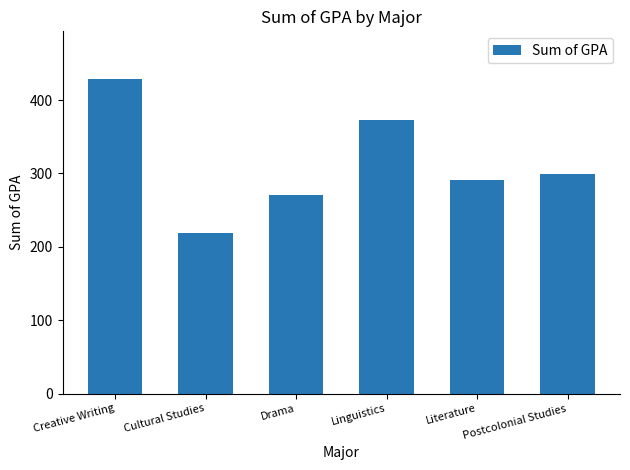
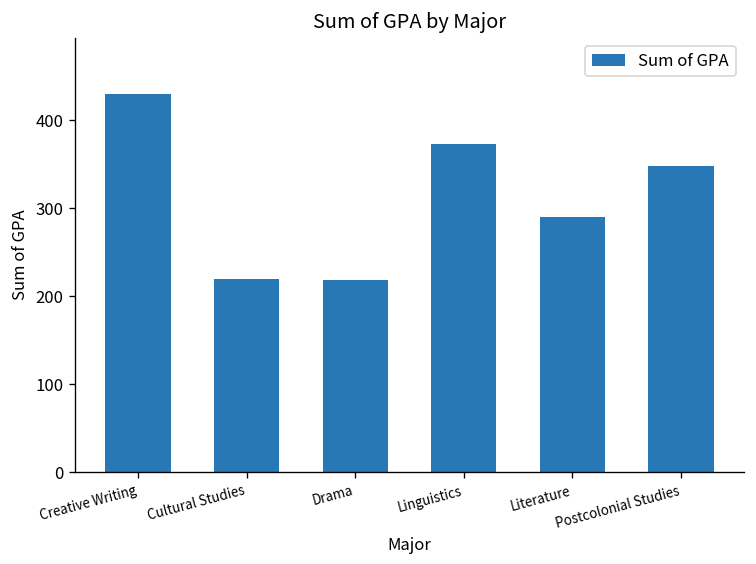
  {
    "Creative Writing": 430,
    "Cultural Studies": 220,
-   "Drama": 270,
+   "Drama": 220,
    "Linguistics": 370,
    "Literature": 290,
-   "Postcolonial Studies": 300
+   "Postcolonial Studies": 350
  }
